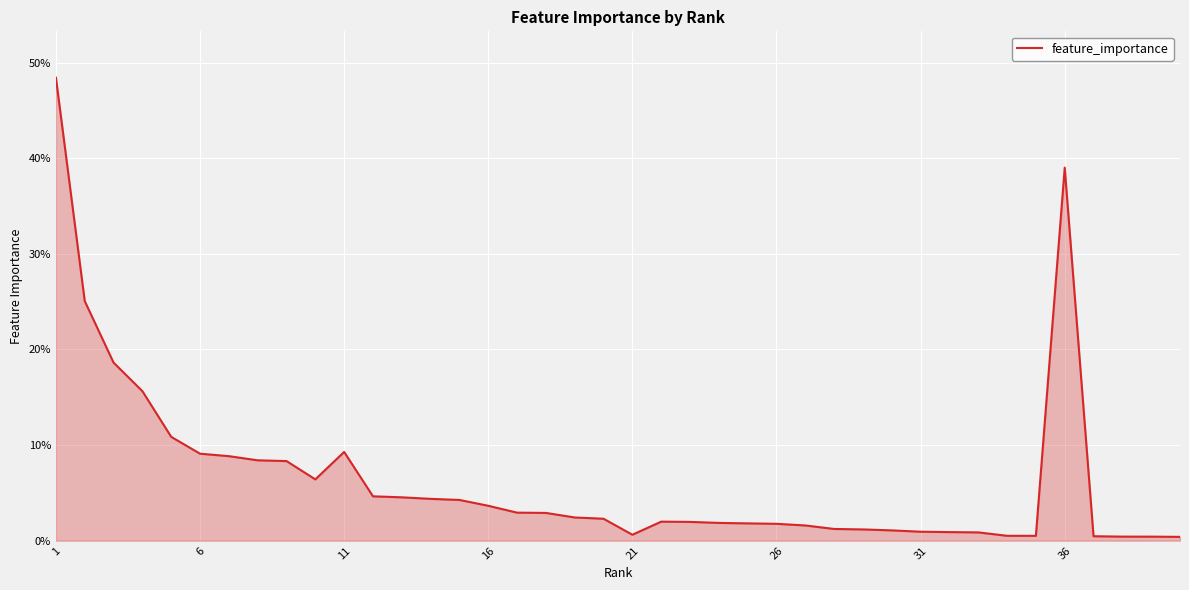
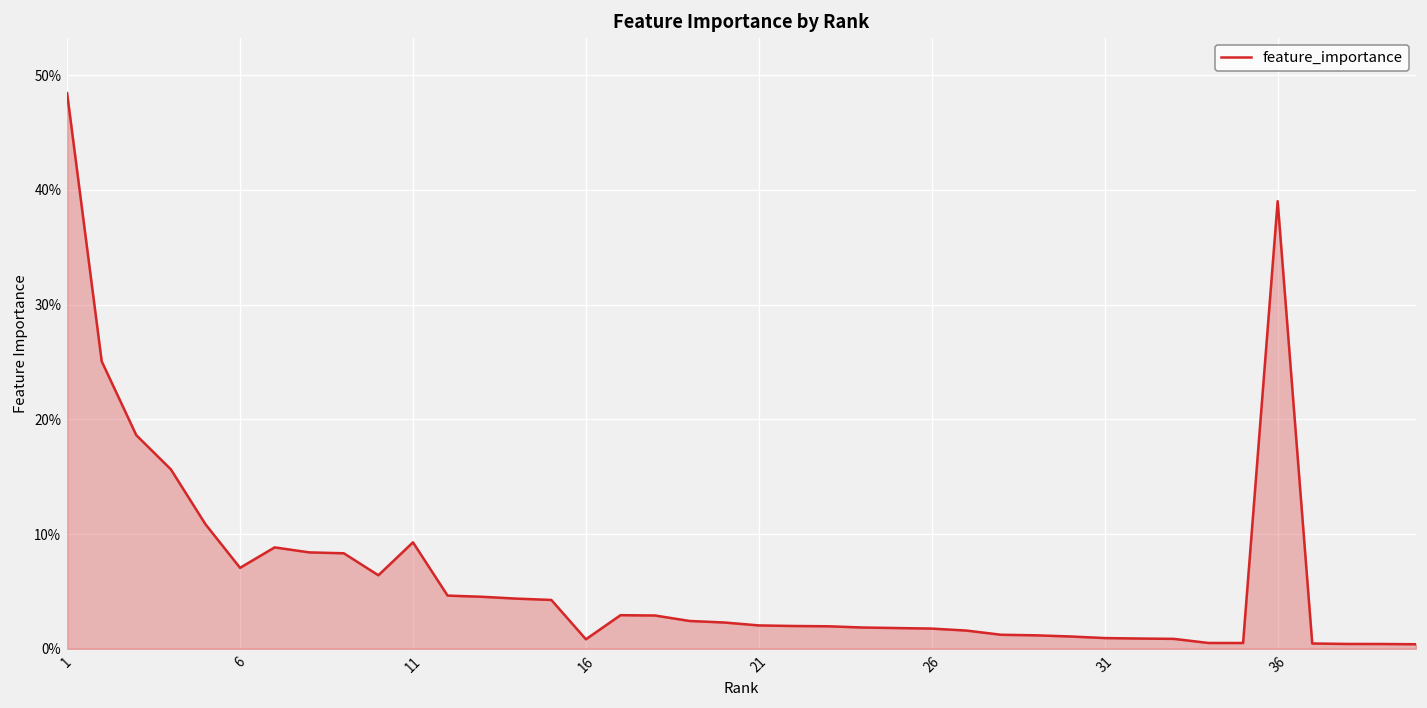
  {
    "1": "48%",
-   "6": "9%",
+   "6": "7%",
    "11": "9%",
-   "16": "4%",
-   "21": "1%",
+   "16": "1%",
+   "21": "2%",
    "26": "2%",
    "31": "1%",
    "36": "39%"
  }
